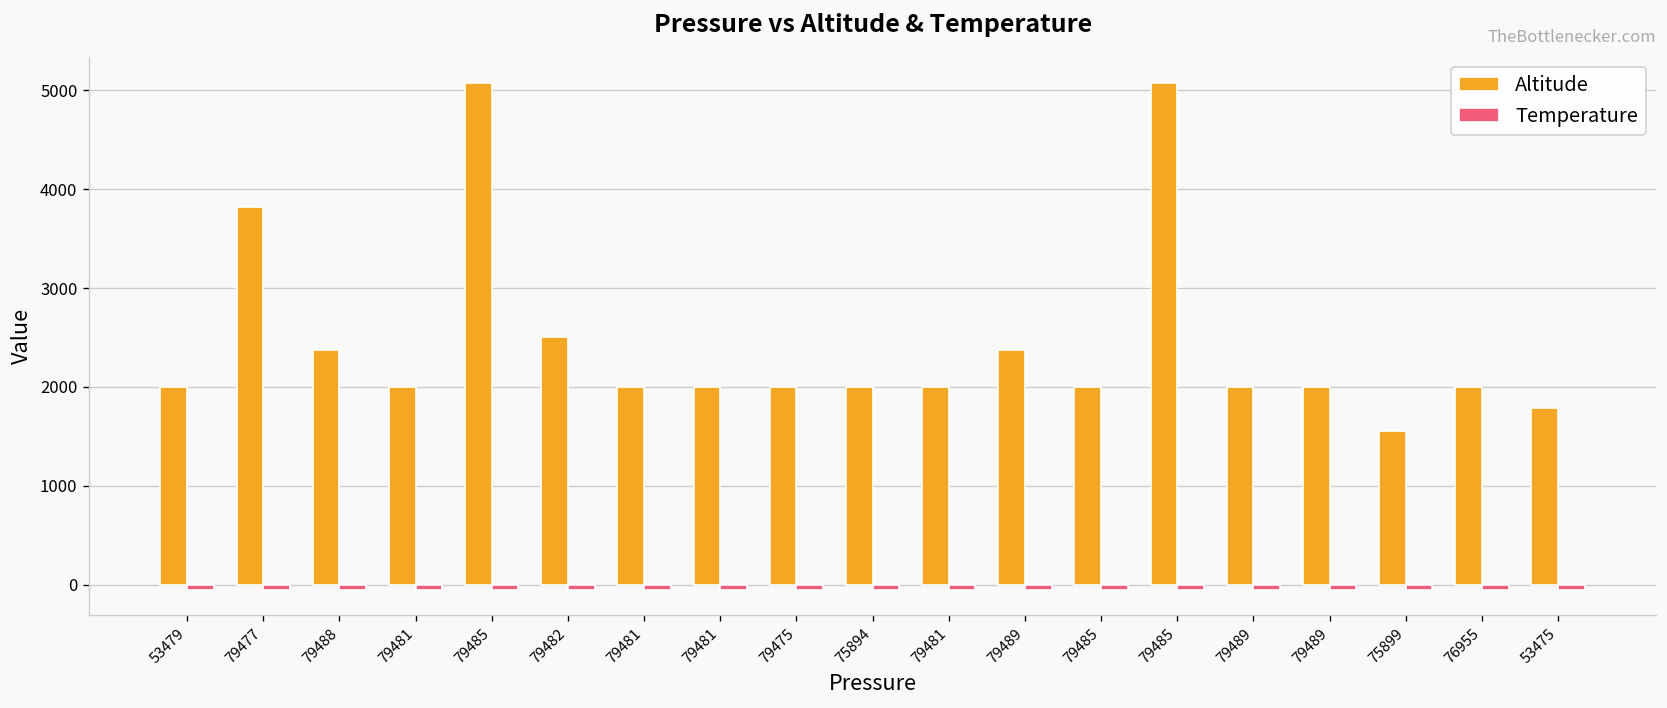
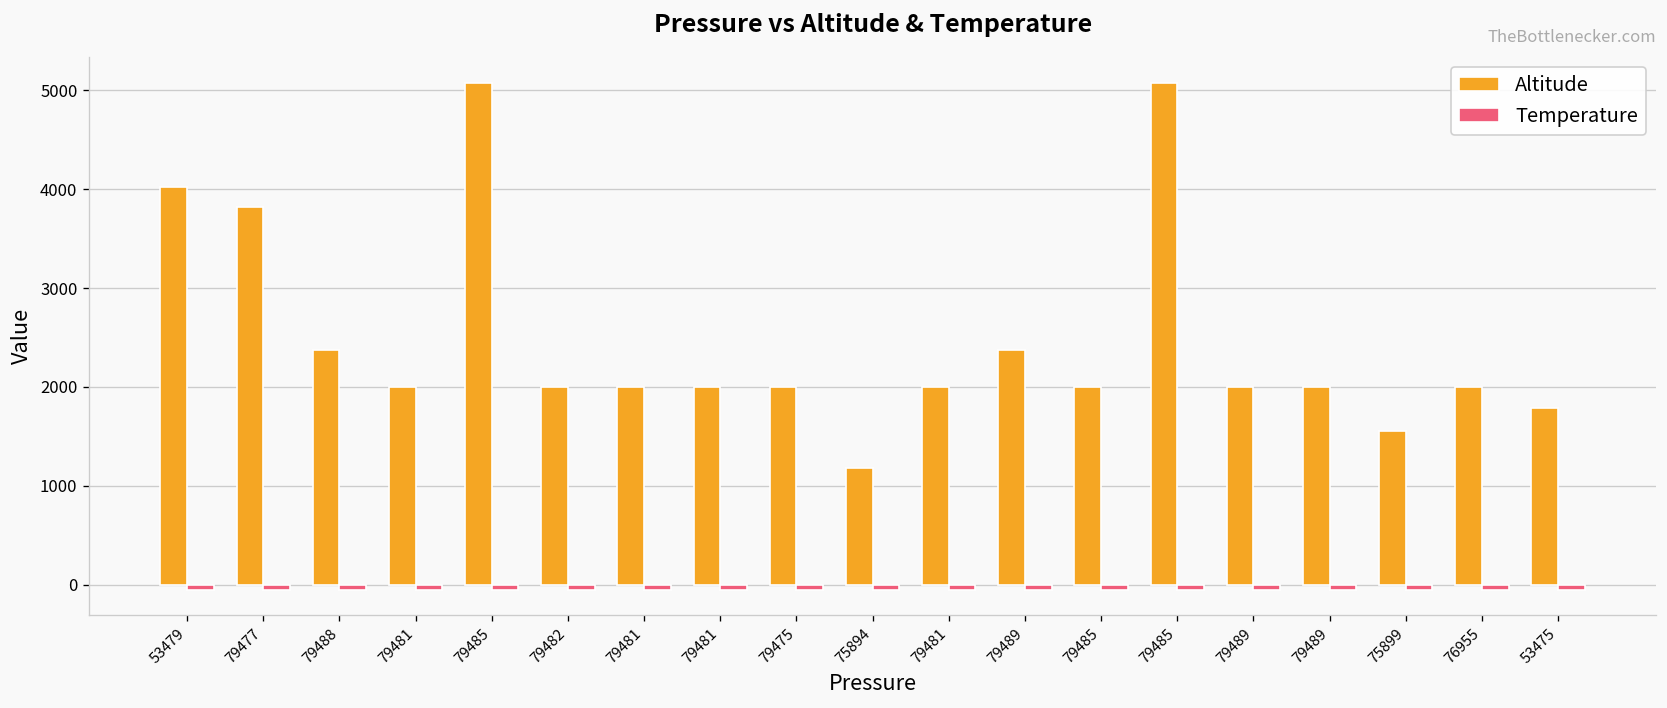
  {
    "Altitude": {
-     "53479": 2000,
+     "53479": 4000,
      "79477": 3800,
      "79488": 2400,
-     "79482": 2500,
+     "79482": 2000,
      "79475": 2000,
-     "75894": 2000,
+     "75894": 1200,
      "75899": 1600,
      "76955": 2000,
      "53475": 1800
    },
    "Temperature": {
      "53479": -100,
      "79477": -100,
      "79488": -100,
      "79482": -100,
      "79475": -100,
      "75894": -100,
      "75899": -100,
      "76955": -100,
      "53475": -100
    }
  }
